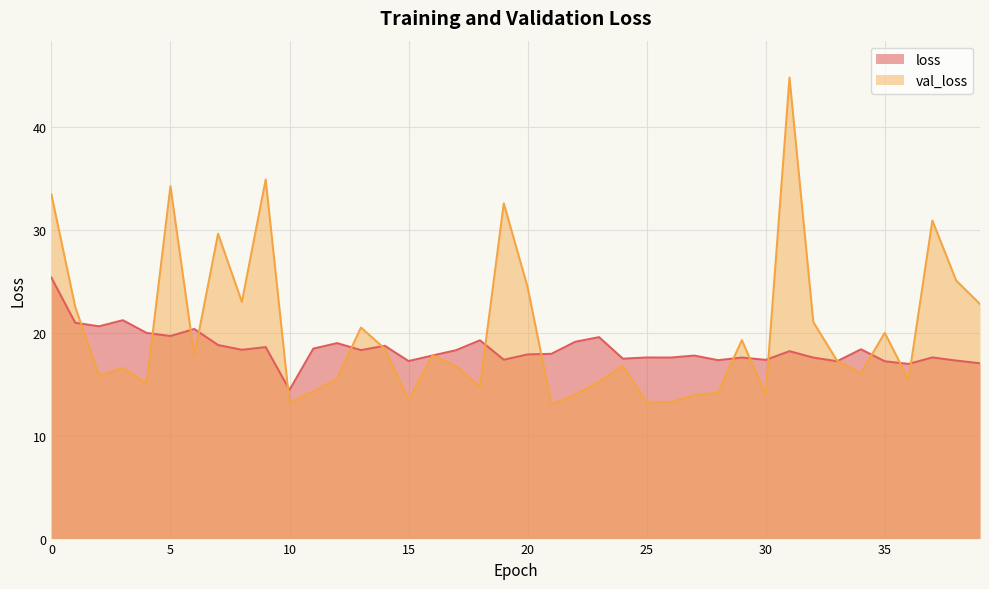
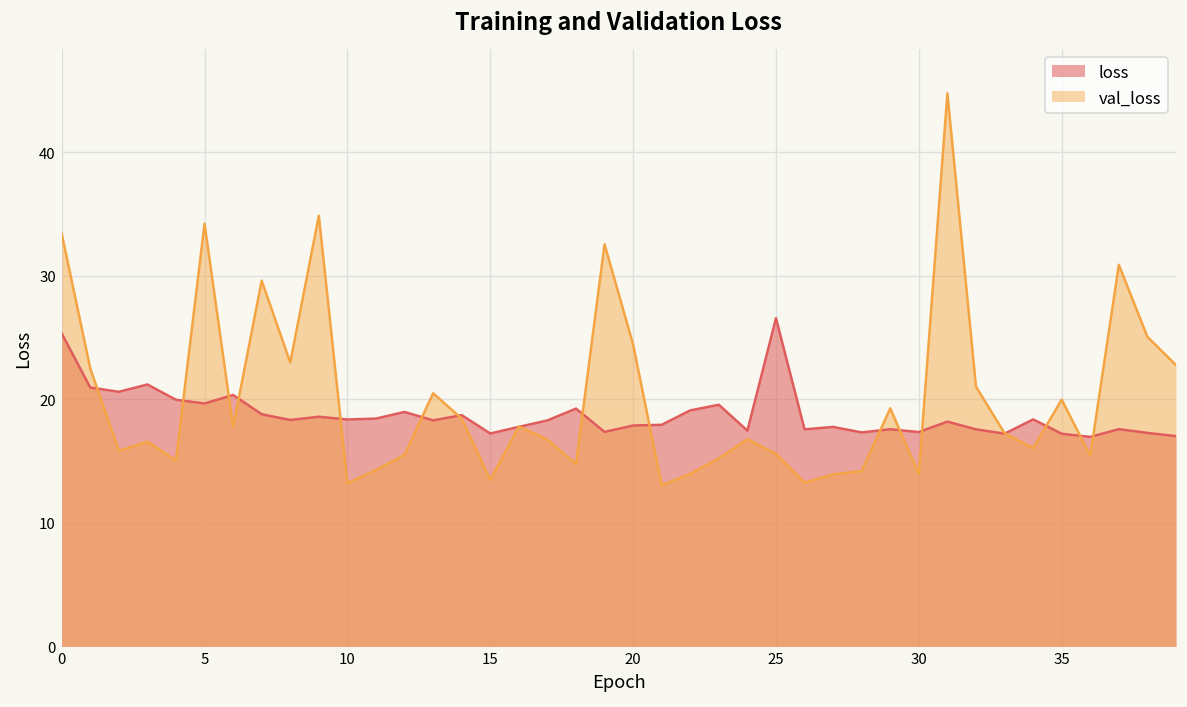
  {
    "loss": {
      "0": 25.4,
      "5": 19.7,
-     "10": 14.4,
+     "10": 18.4,
      "15": 17.2,
      "20": 17.9,
-     "25": 17.6,
+     "25": 26.6,
      "30": 17.4,
      "35": 17.2
    },
    "val_loss": {
      "0": 33.4,
      "5": 34.2,
      "10": 13.2,
      "15": 13.5,
      "20": 24.4,
-     "25": 13.2,
+     "25": 15.6,
      "30": 13.9,
      "35": 20.0
    }
  }
